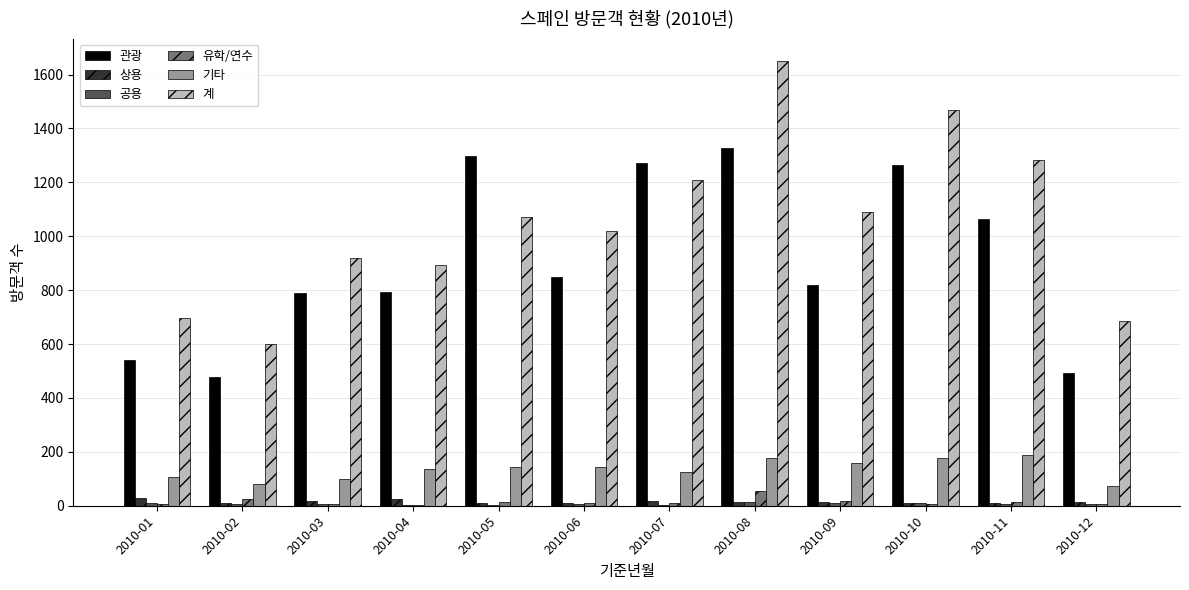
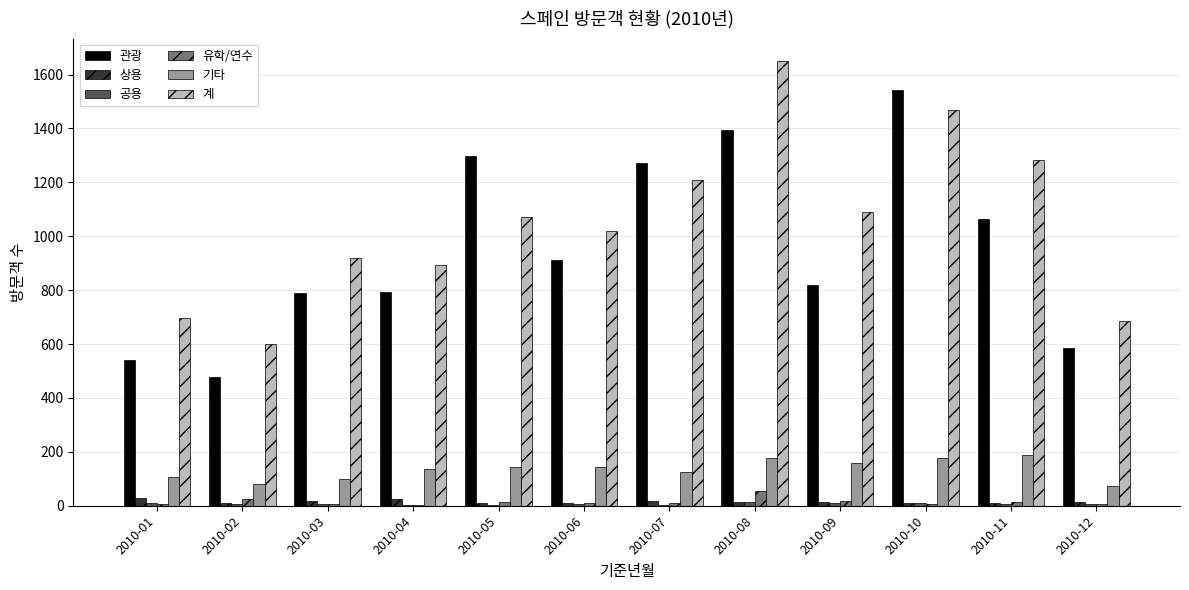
  {
    "관광": {
      "2010-01": 540,
      "2010-02": 480,
      "2010-03": 790,
      "2010-04": 790,
      "2010-05": 1300,
-     "2010-06": 850,
+     "2010-06": 910,
      "2010-07": 1270,
-     "2010-08": 1330,
+     "2010-08": 1390,
      "2010-09": 820,
-     "2010-10": 1270,
+     "2010-10": 1540,
      "2010-11": 1060,
-     "2010-12": 490
+     "2010-12": 590
    }
  }
